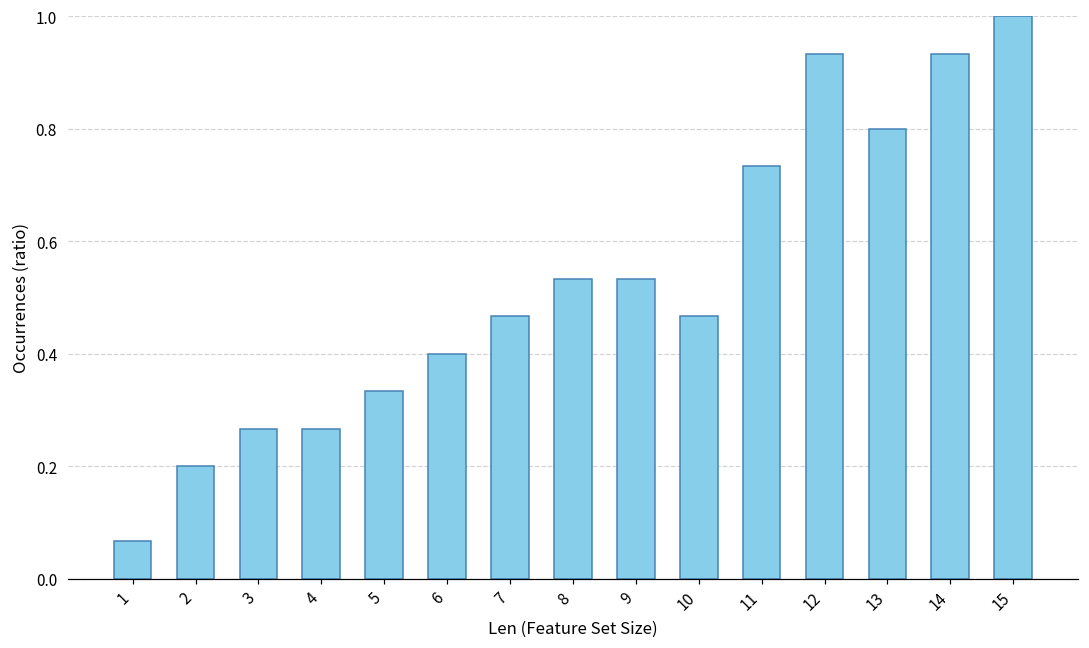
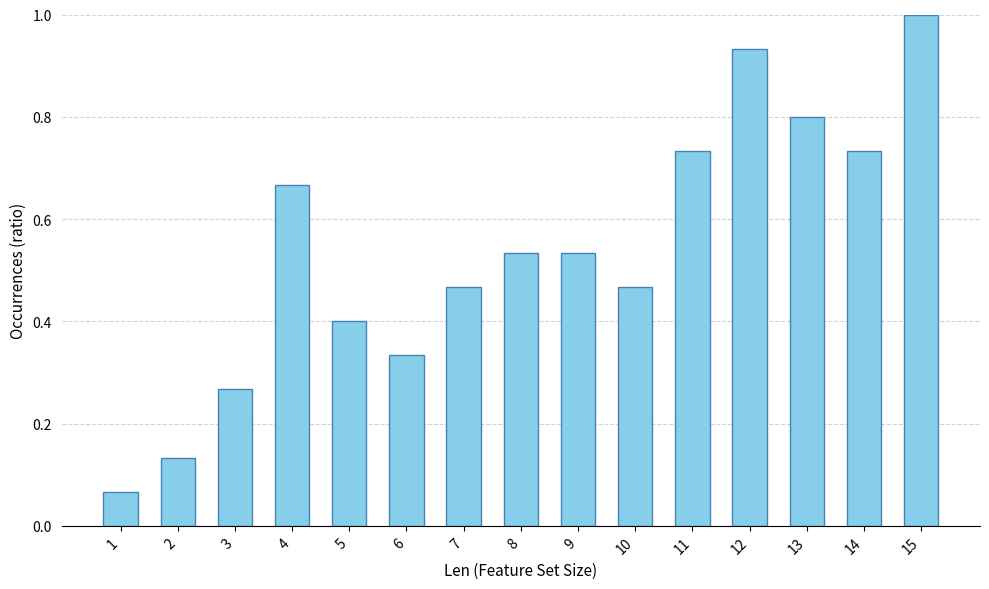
  {
    "1": 0.07,
-   "2": 0.20,
+   "2": 0.13,
    "3": 0.27,
-   "4": 0.27,
-   "5": 0.33,
-   "6": 0.40,
+   "4": 0.67,
+   "5": 0.40,
+   "6": 0.33,
    "7": 0.47,
    "8": 0.53,
    "9": 0.53,
    "10": 0.47,
    "11": 0.73,
    "12": 0.93,
    "13": 0.80,
-   "14": 0.93,
+   "14": 0.73,
    "15": 1.00
  }
